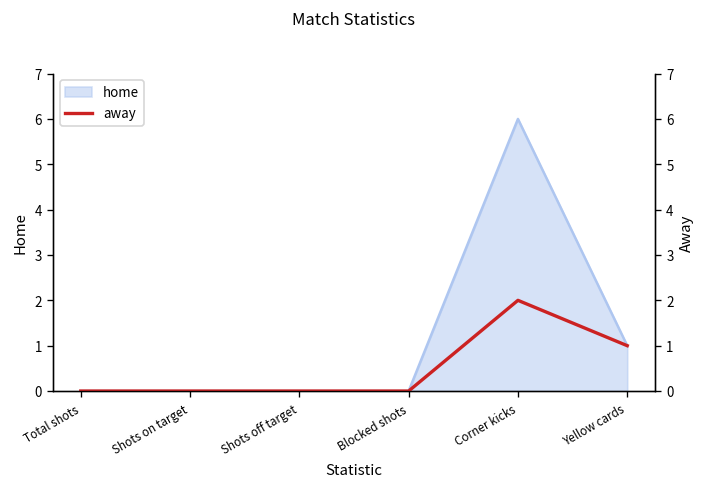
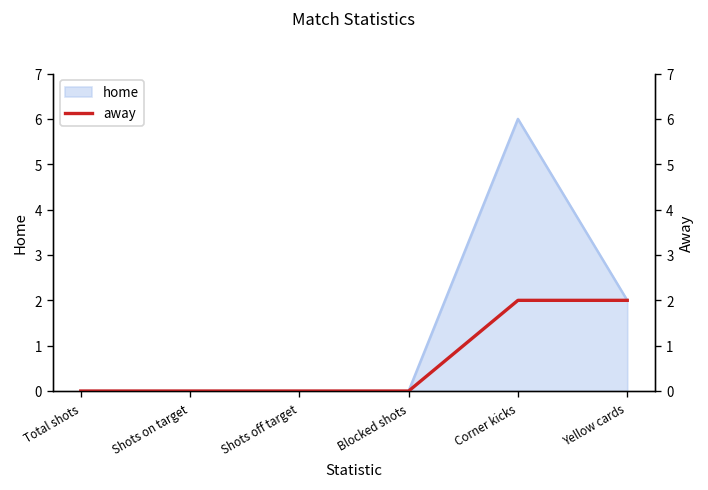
  {
    "home": {
      "Total shots": 0,
      "Shots on target": 0,
      "Shots off target": 0,
      "Blocked shots": 0,
      "Corner kicks": 6,
-     "Yellow cards": 1
+     "Yellow cards": 2
    },
    "away": {
      "Total shots": 0,
      "Shots on target": 0,
      "Shots off target": 0,
      "Blocked shots": 0,
      "Corner kicks": 2,
-     "Yellow cards": 1
+     "Yellow cards": 2
    }
  }
